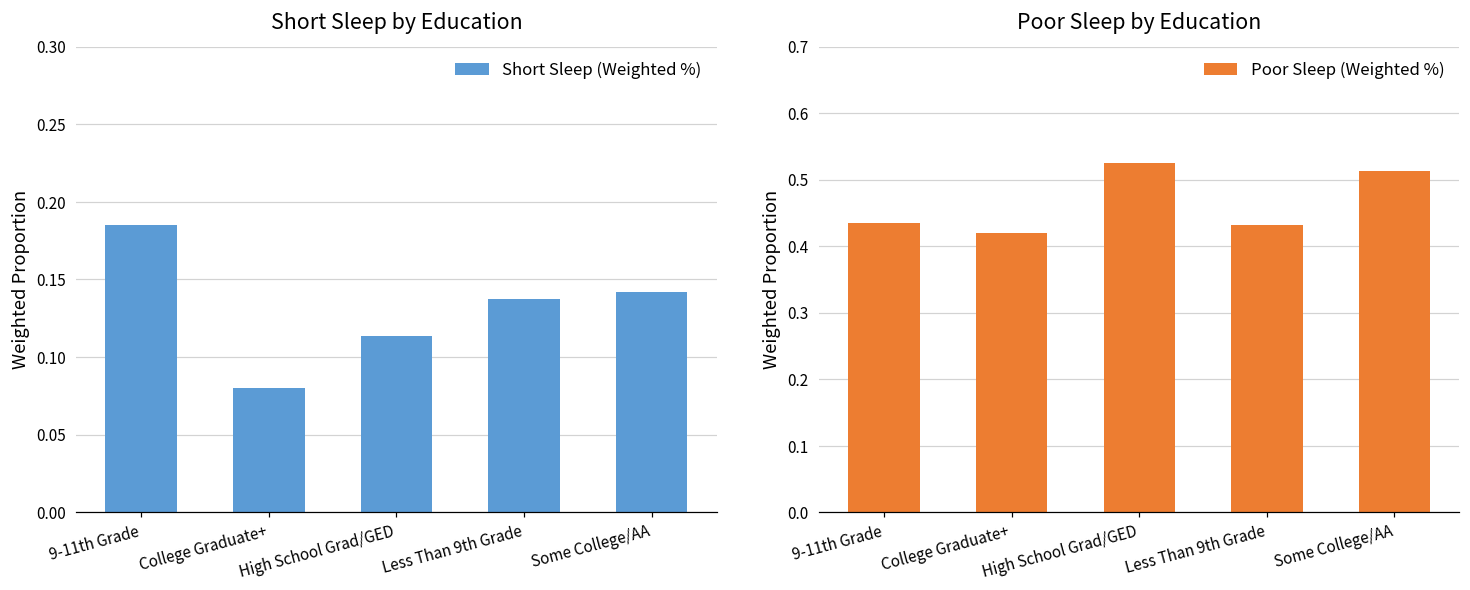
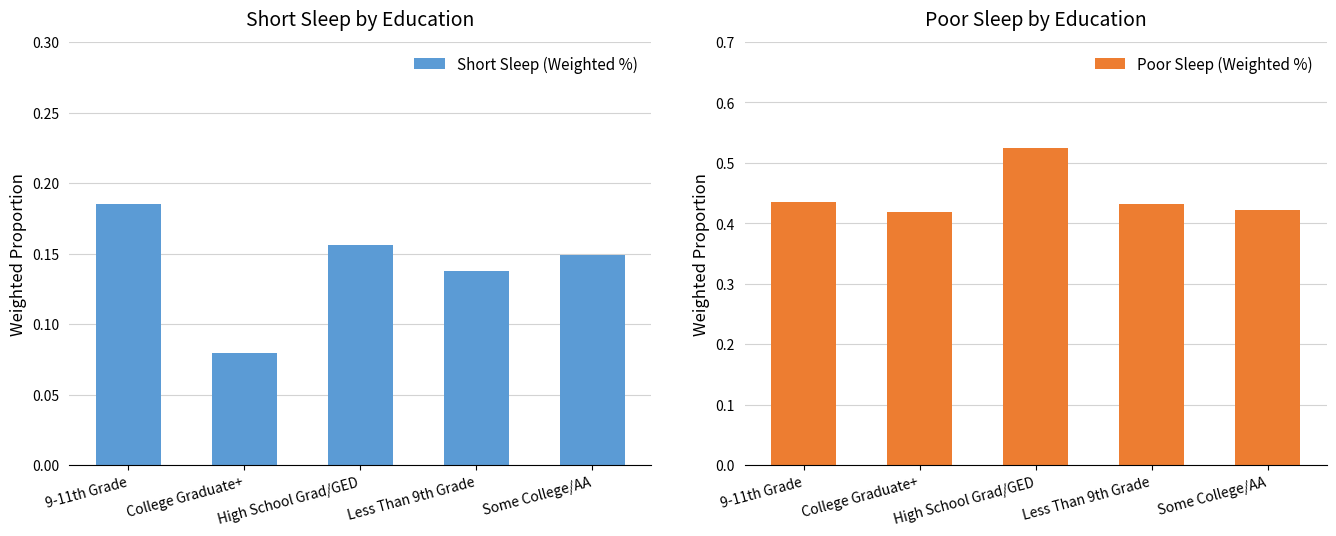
  {
    "Short Sleep by Education": {
      "9-11th Grade": 0.185,
      "College Graduate+": 0.080,
-     "High School Grad/GED": 0.114,
+     "High School Grad/GED": 0.156,
      "Less Than 9th Grade": 0.138,
-     "Some College/AA": 0.142
+     "Some College/AA": 0.149
    },
    "Poor Sleep by Education": {
      "9-11th Grade": 0.44,
      "College Graduate+": 0.42,
      "High School Grad/GED": 0.52,
      "Less Than 9th Grade": 0.43,
-     "Some College/AA": 0.51
+     "Some College/AA": 0.42
    }
  }
